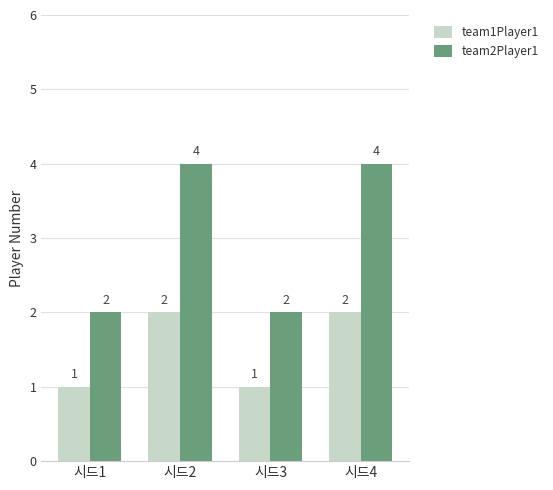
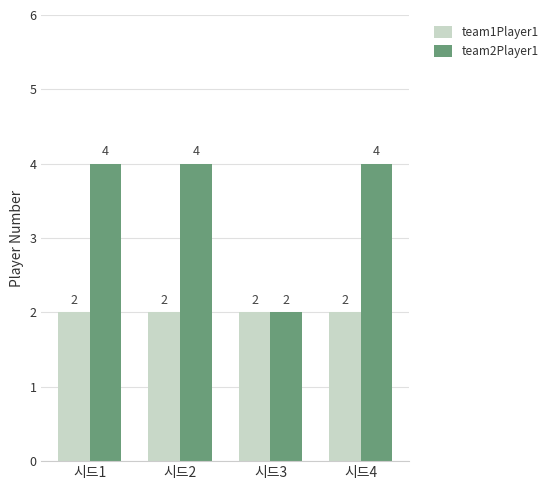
  {
    "team1Player1": {
-     "시드1": 1,
+     "시드1": 2,
      "시드2": 2,
-     "시드3": 1,
+     "시드3": 2,
      "시드4": 2
    },
    "team2Player1": {
-     "시드1": 2,
+     "시드1": 4,
      "시드2": 4,
      "시드3": 2,
      "시드4": 4
    }
  }
